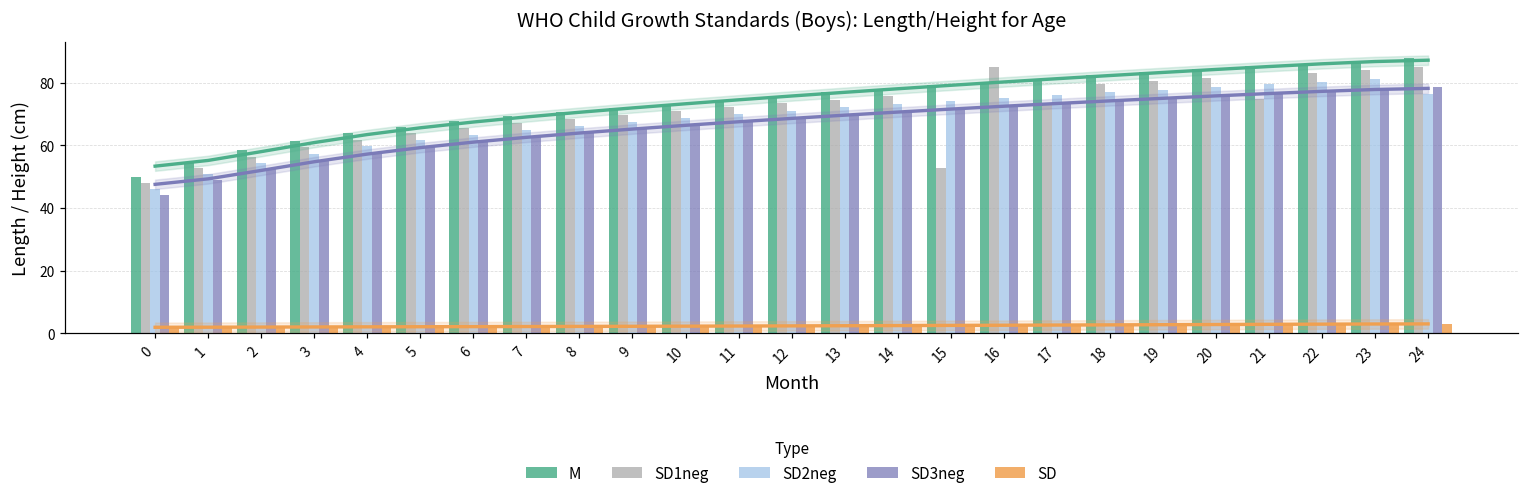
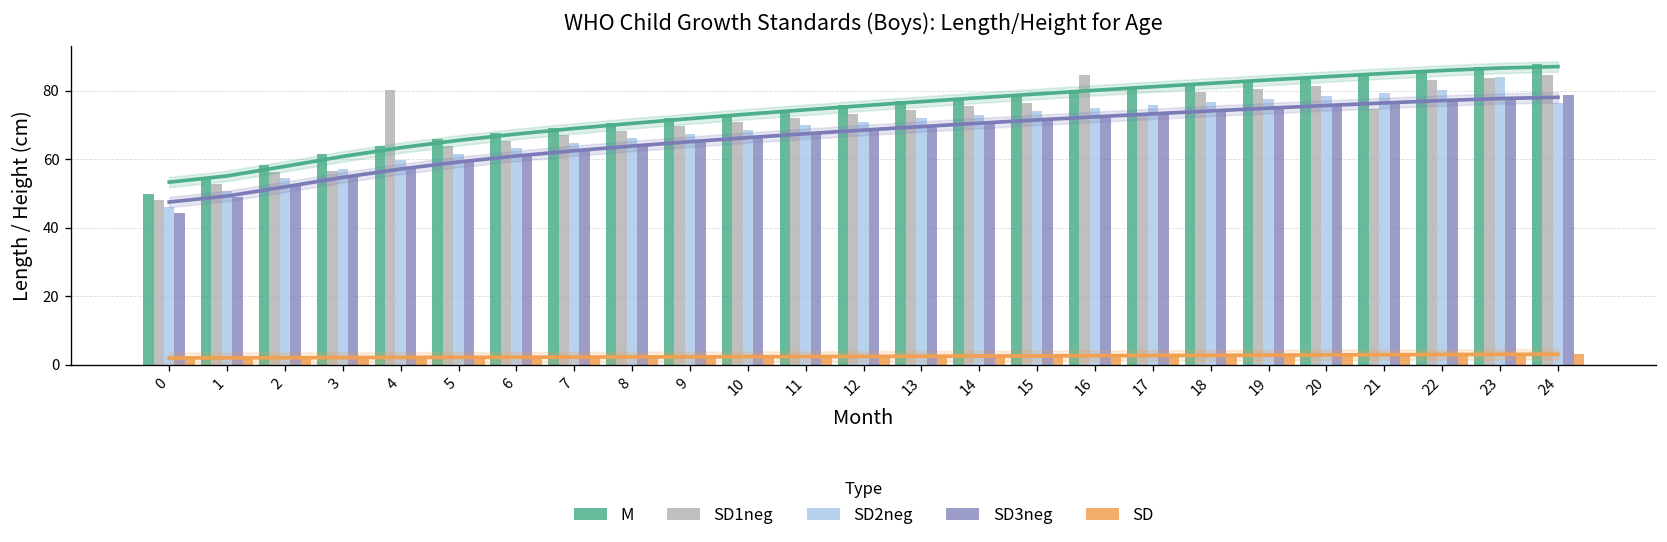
  {
    "SD1neg": {
      "0": 48,
      "1": 53,
      "2": 56,
-     "3": 59,
-     "4": 62,
+     "3": 57,
+     "4": 80,
      "5": 64,
      "6": 66,
      "7": 67,
      "8": 68,
      "9": 70,
      "10": 71,
      "11": 72,
      "12": 73,
      "13": 75,
      "14": 76,
-     "15": 53,
+     "15": 77,
      "16": 85,
      "17": 73,
      "18": 80,
      "19": 81,
      "20": 81,
      "21": 75,
      "22": 83,
      "23": 84,
      "24": 85
    },
    "SD2neg": {
      "0": 46,
      "1": 51,
      "2": 54,
      "3": 57,
      "4": 60,
      "5": 62,
      "6": 63,
      "7": 65,
      "8": 66,
      "9": 68,
      "10": 69,
      "11": 70,
      "12": 71,
      "13": 72,
      "14": 73,
      "15": 74,
      "16": 75,
      "17": 76,
      "18": 77,
      "19": 78,
      "20": 79,
      "21": 79,
      "22": 80,
-     "23": 81,
+     "23": 84,
      "24": 76
    }
  }
